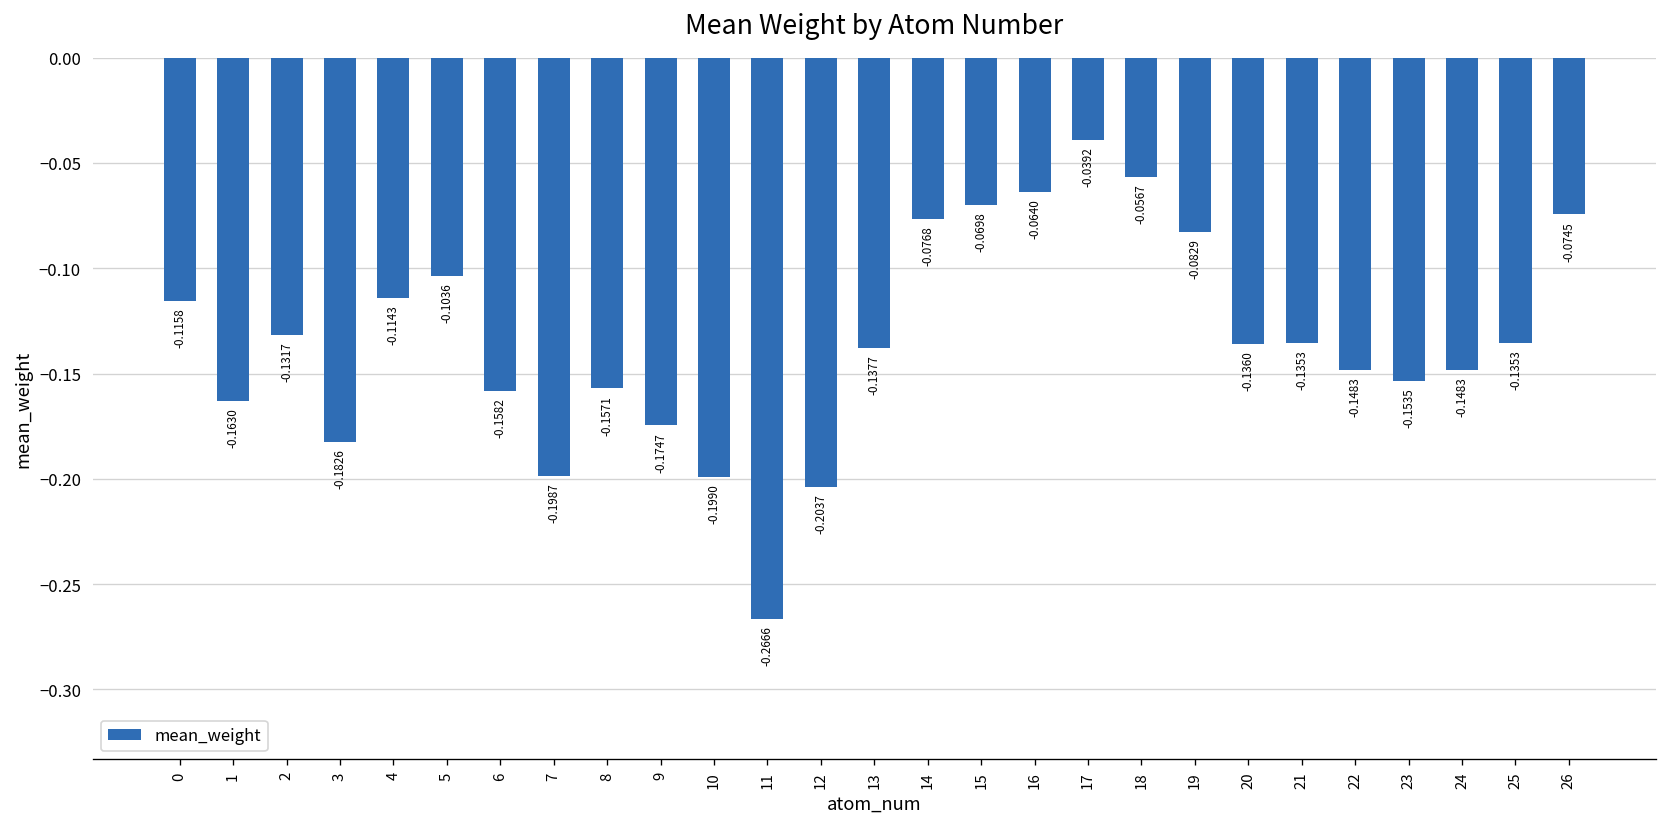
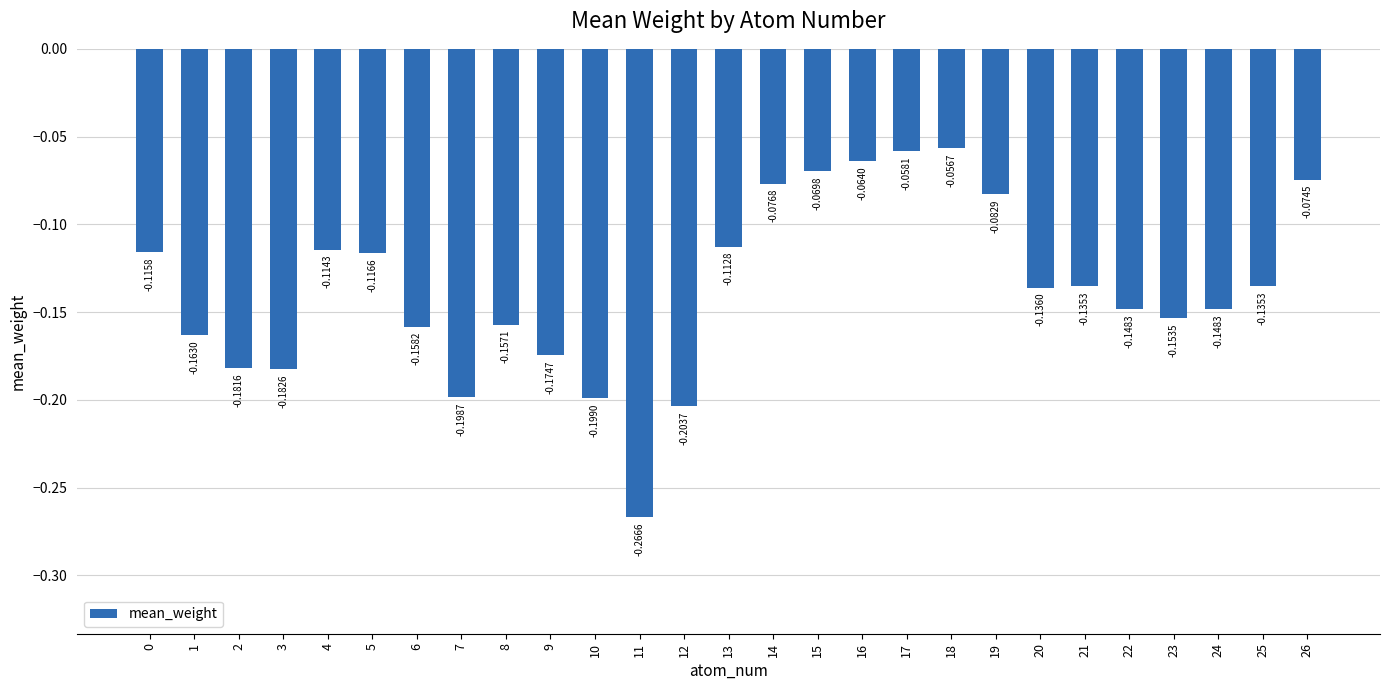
  {
    "0": -0.1158,
    "1": -0.1630,
-   "2": -0.1317,
+   "2": -0.1816,
    "3": -0.1826,
    "4": -0.1143,
-   "5": -0.1036,
+   "5": -0.1166,
    "6": -0.1582,
    "7": -0.1987,
    "8": -0.1571,
    "9": -0.1747,
    "10": -0.1990,
    "11": -0.2666,
    "12": -0.2037,
-   "13": -0.1377,
+   "13": -0.1128,
    "14": -0.0768,
    "15": -0.0698,
    "16": -0.0640,
-   "17": -0.0392,
+   "17": -0.0581,
    "18": -0.0567,
    "19": -0.0829,
    "20": -0.1360,
    "21": -0.1353,
    "22": -0.1483,
    "23": -0.1535,
    "24": -0.1483,
    "25": -0.1353,
    "26": -0.0745
  }
